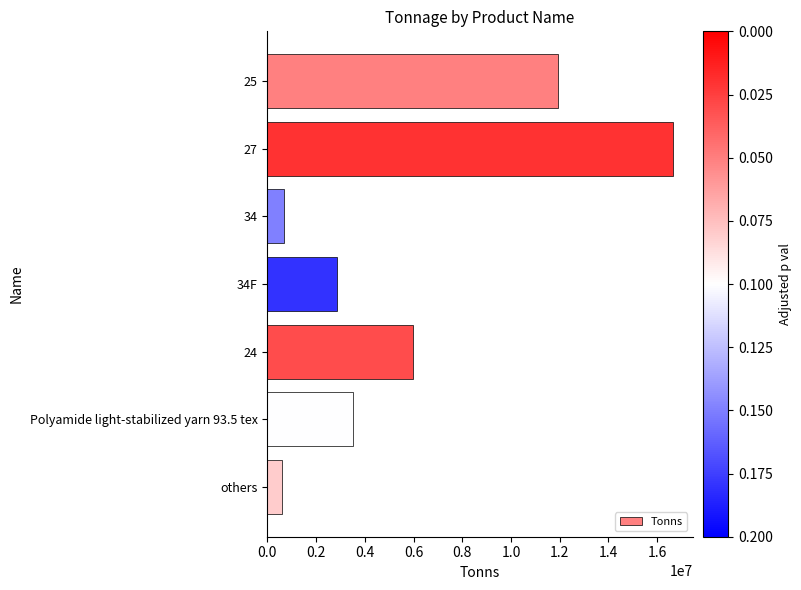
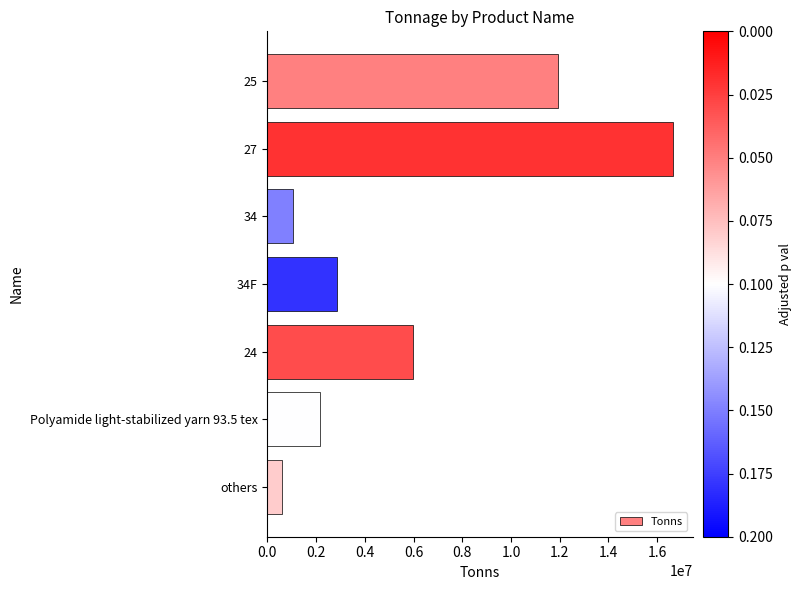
  {
    "25": 11900000,
    "27": 16600000,
-   "34": 700000,
+   "34": 1100000,
    "34F": 2800000,
    "24": 6000000,
-   "Polyamide light-stabilized yarn 93.5 tex": 3500000,
+   "Polyamide light-stabilized yarn 93.5 tex": 2100000,
    "others": 600000
  }
